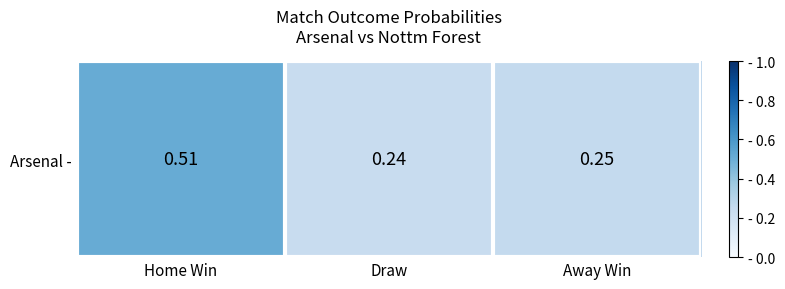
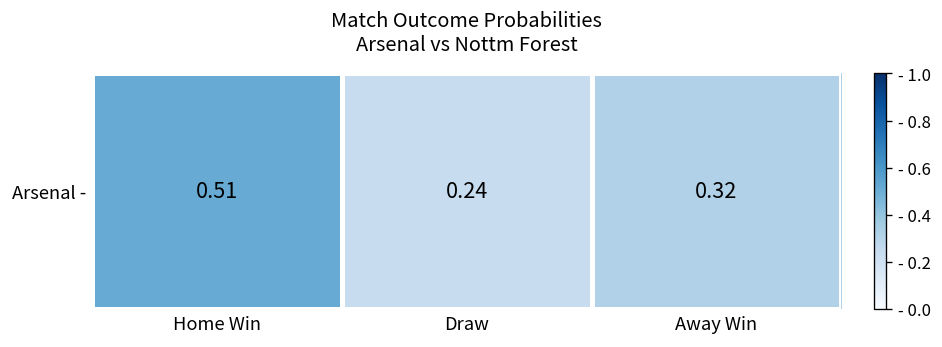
  {
    "Arsenal -": {
      "Home Win": 0.51,
      "Draw": 0.24,
-     "Away Win": 0.25
+     "Away Win": 0.32
    }
  }
